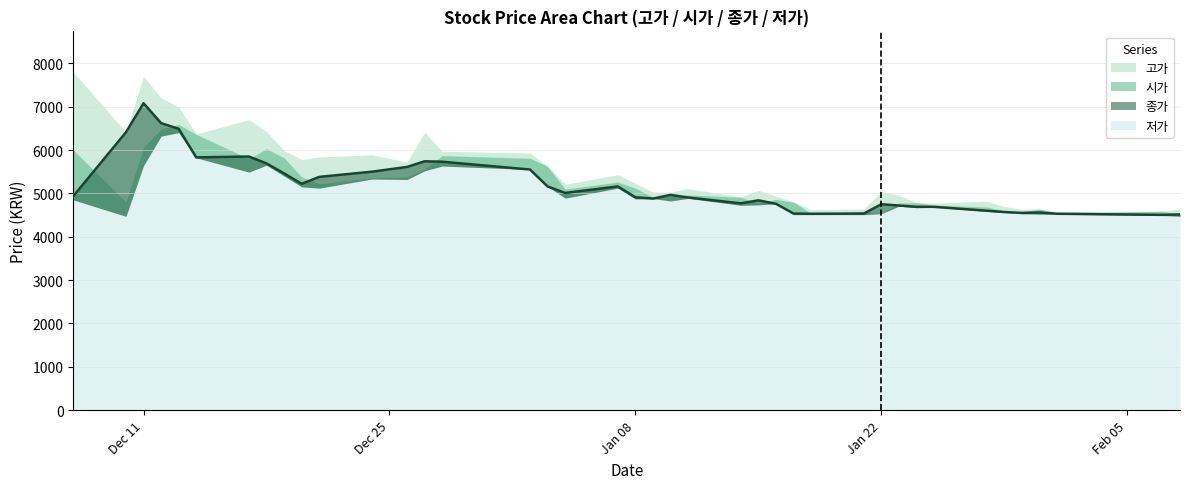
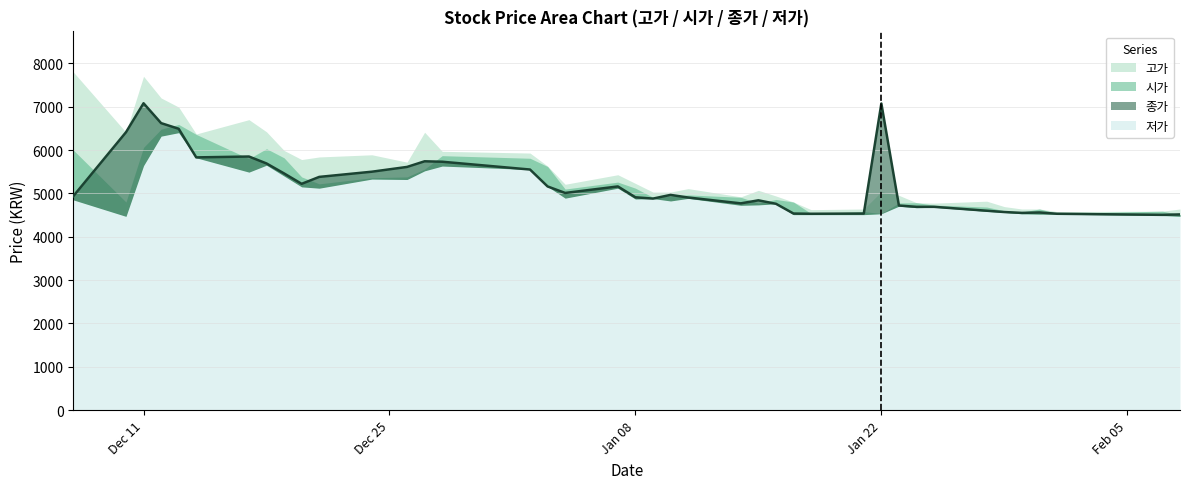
  {
    "종가": {
      "Dec 11": 7100,
-     "Jan 22": 4800
+     "Jan 22": 7100
    }
  }
